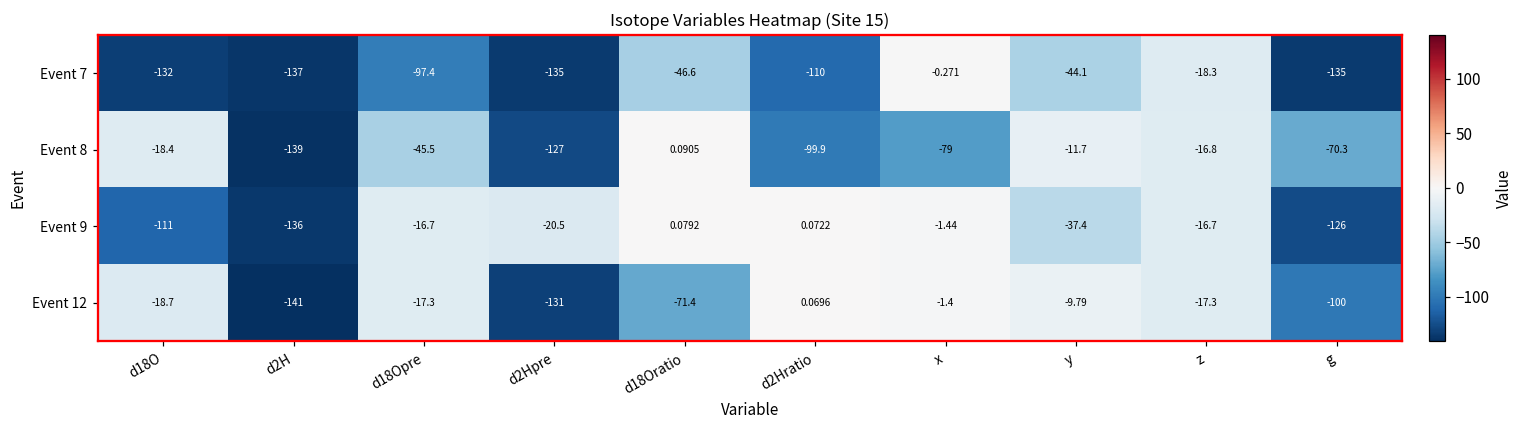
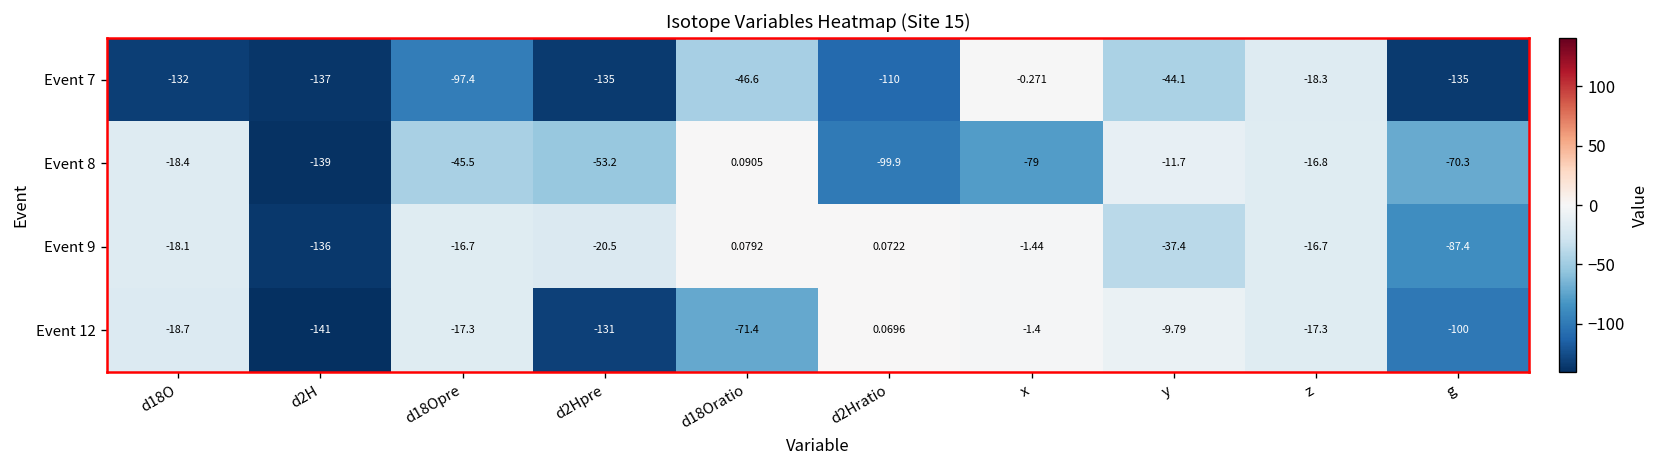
  {
    "Event 7": {
      "d18O": -132,
      "d2H": -137,
      "d18Opre": -97.4,
      "d2Hpre": -135,
      "d18Oratio": -46.6,
      "d2Hratio": -110,
      "x": -0.271,
      "y": -44.1,
      "z": -18.3,
      "g": -135
    },
    "Event 8": {
      "d18O": -18.4,
      "d2H": -139,
      "d18Opre": -45.5,
-     "d2Hpre": -127,
+     "d2Hpre": -53.2,
      "d18Oratio": 0.0905,
      "d2Hratio": -99.9,
      "x": -79,
      "y": -11.7,
      "z": -16.8,
      "g": -70.3
    },
    "Event 9": {
-     "d18O": -111,
+     "d18O": -18.1,
      "d2H": -136,
      "d18Opre": -16.7,
      "d2Hpre": -20.5,
      "d18Oratio": 0.0792,
      "d2Hratio": 0.0722,
      "x": -1.44,
      "y": -37.4,
      "z": -16.7,
-     "g": -126
+     "g": -87.4
    },
    "Event 12": {
      "d18O": -18.7,
      "d2H": -141,
      "d18Opre": -17.3,
      "d2Hpre": -131,
      "d18Oratio": -71.4,
      "d2Hratio": 0.0696,
      "x": -1.4,
      "y": -9.79,
      "z": -17.3,
      "g": -100
    }
  }
